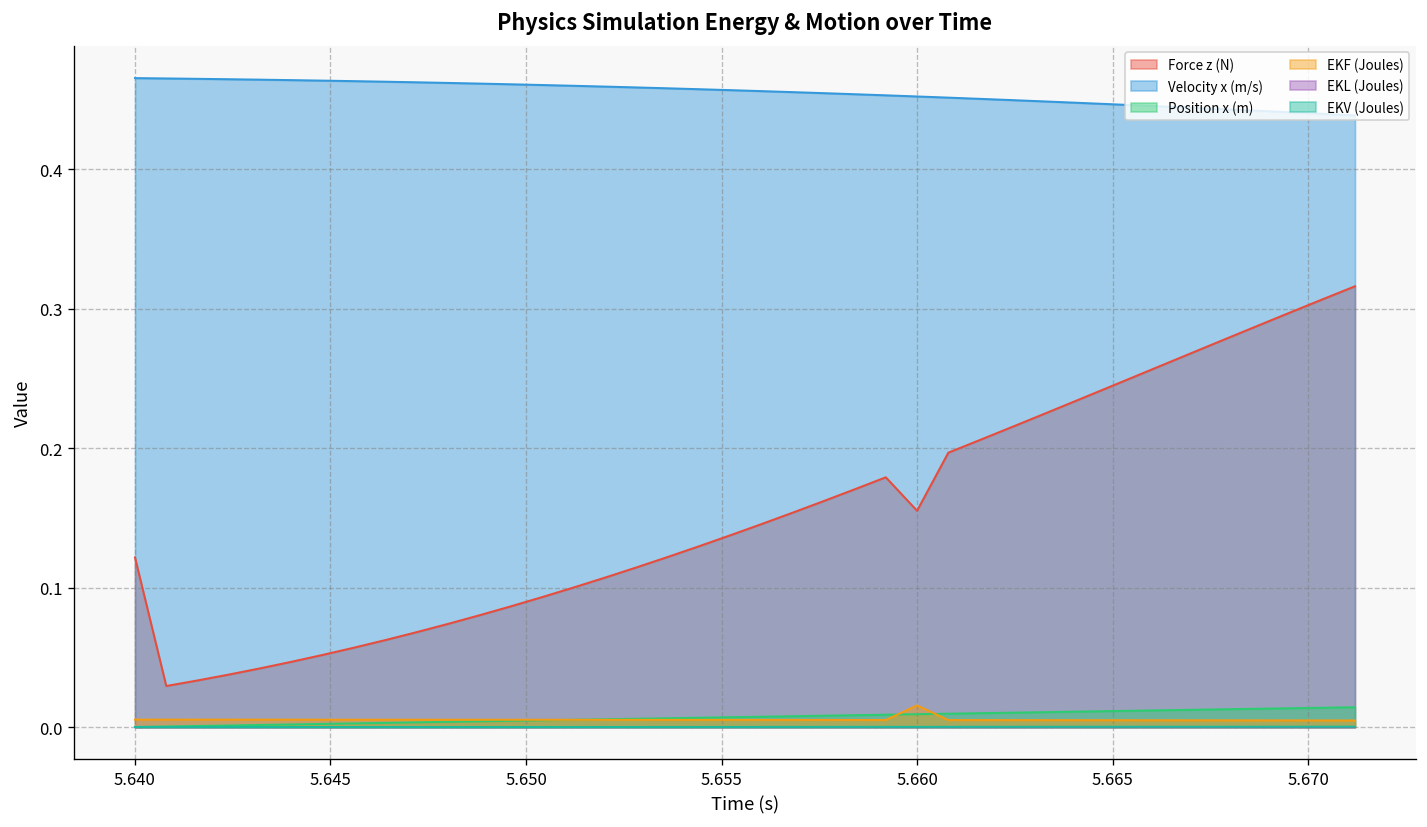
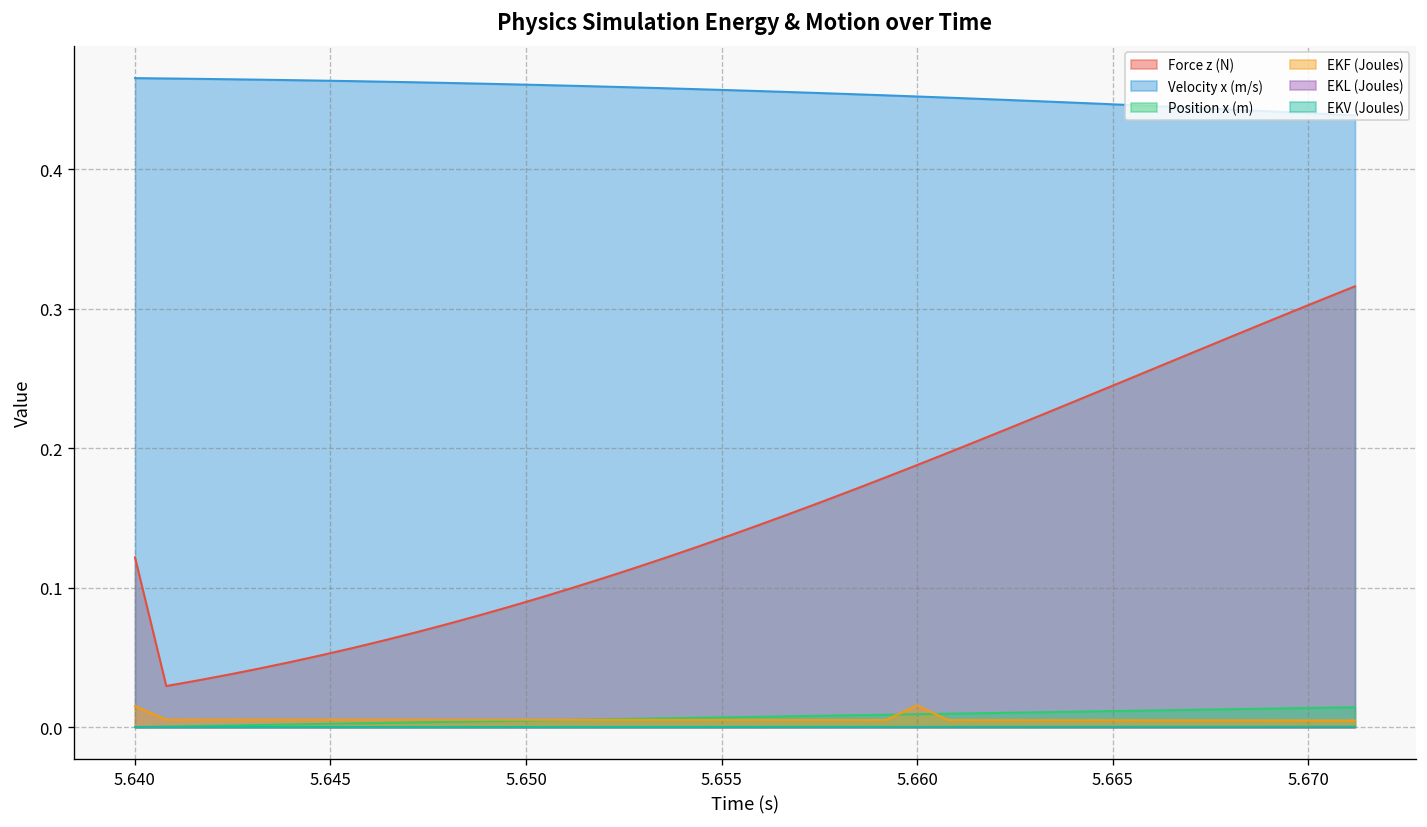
  {
    "Force z (N)": {
      "5.640": 0.122,
-     "5.660": 0.155
+     "5.660": 0.188
    },
    "EKF (Joules)": {
-     "5.640": 0.005,
+     "5.640": 0.015,
      "5.660": 0.015
    }
  }
